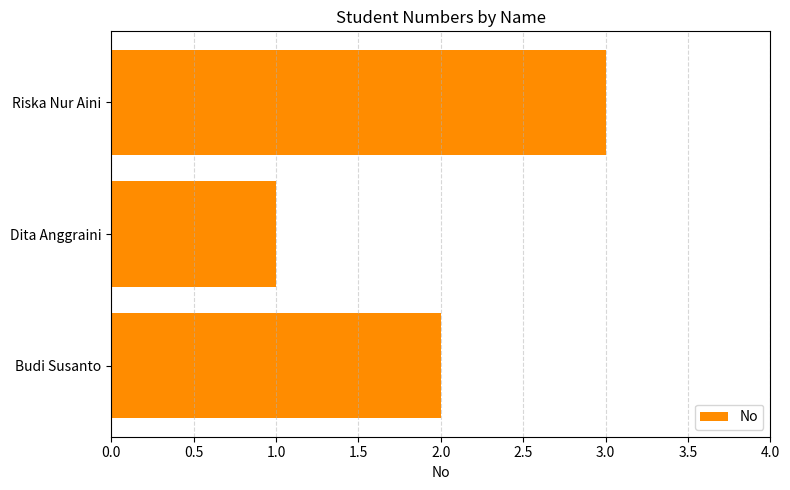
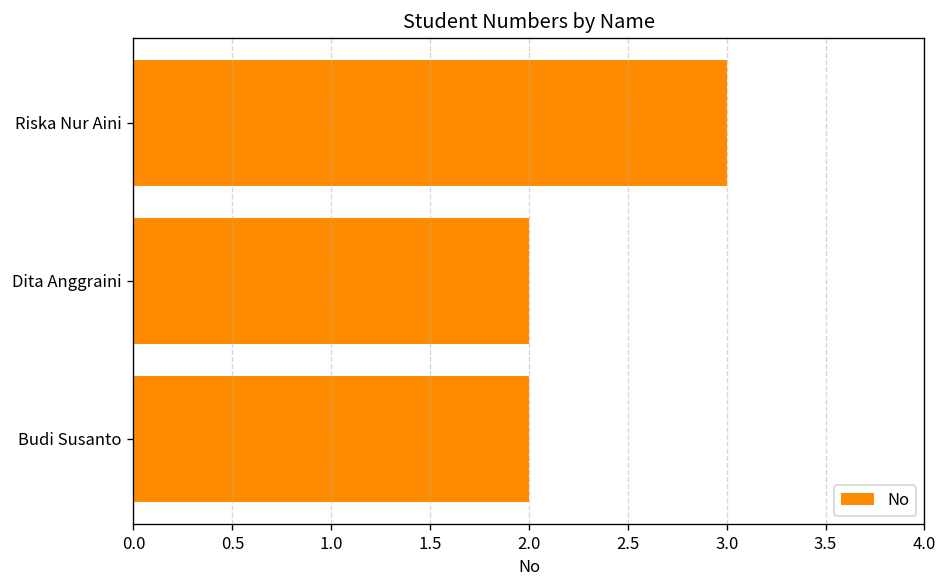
  {
    "Riska Nur Aini": 3,
-   "Dita Anggraini": 1,
+   "Dita Anggraini": 2,
    "Budi Susanto": 2
  }
